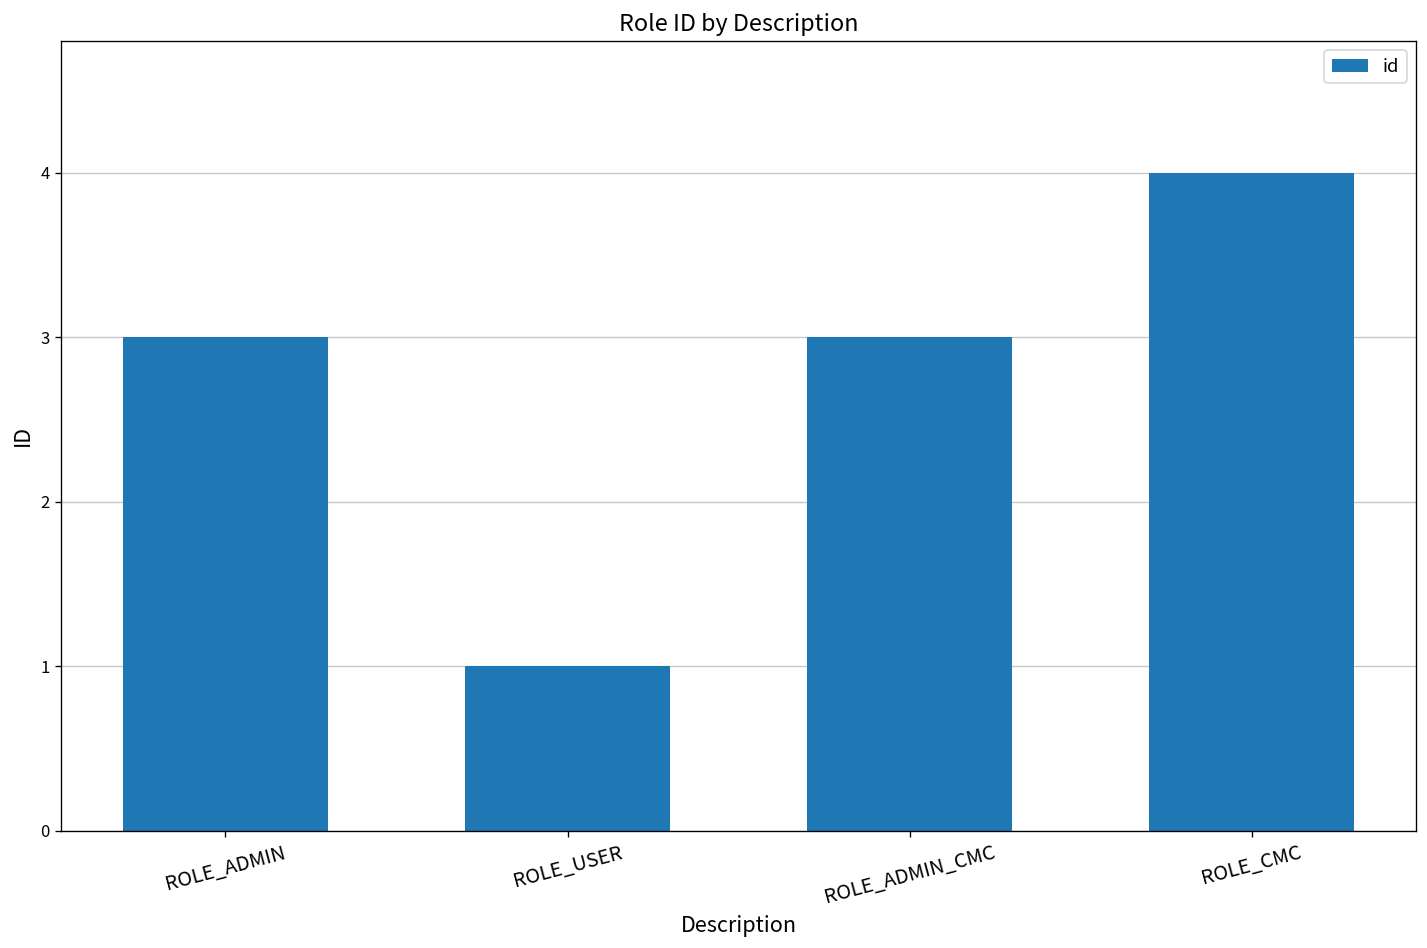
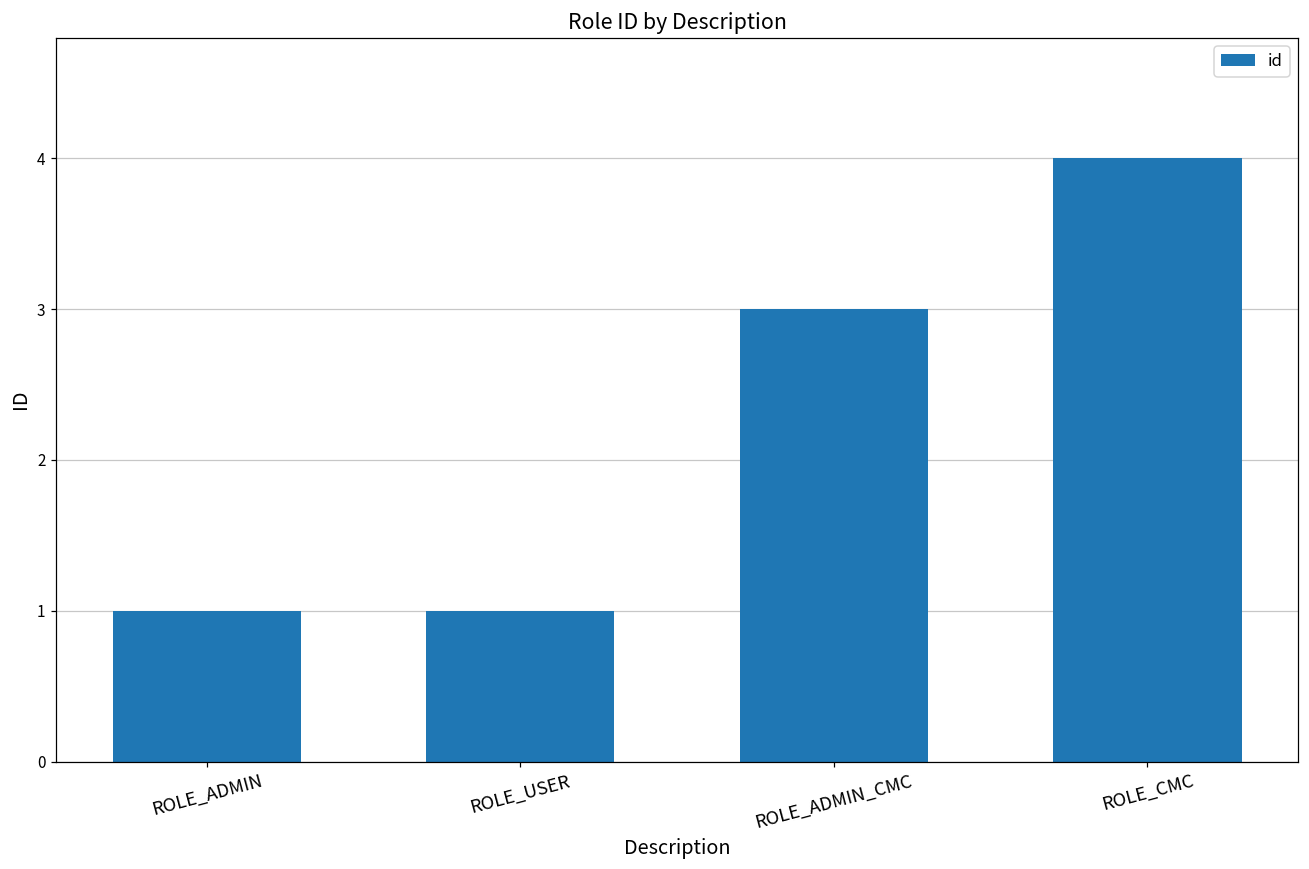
  {
-   "ROLE_ADMIN": 3,
+   "ROLE_ADMIN": 1,
    "ROLE_USER": 1,
    "ROLE_ADMIN_CMC": 3,
    "ROLE_CMC": 4
  }
